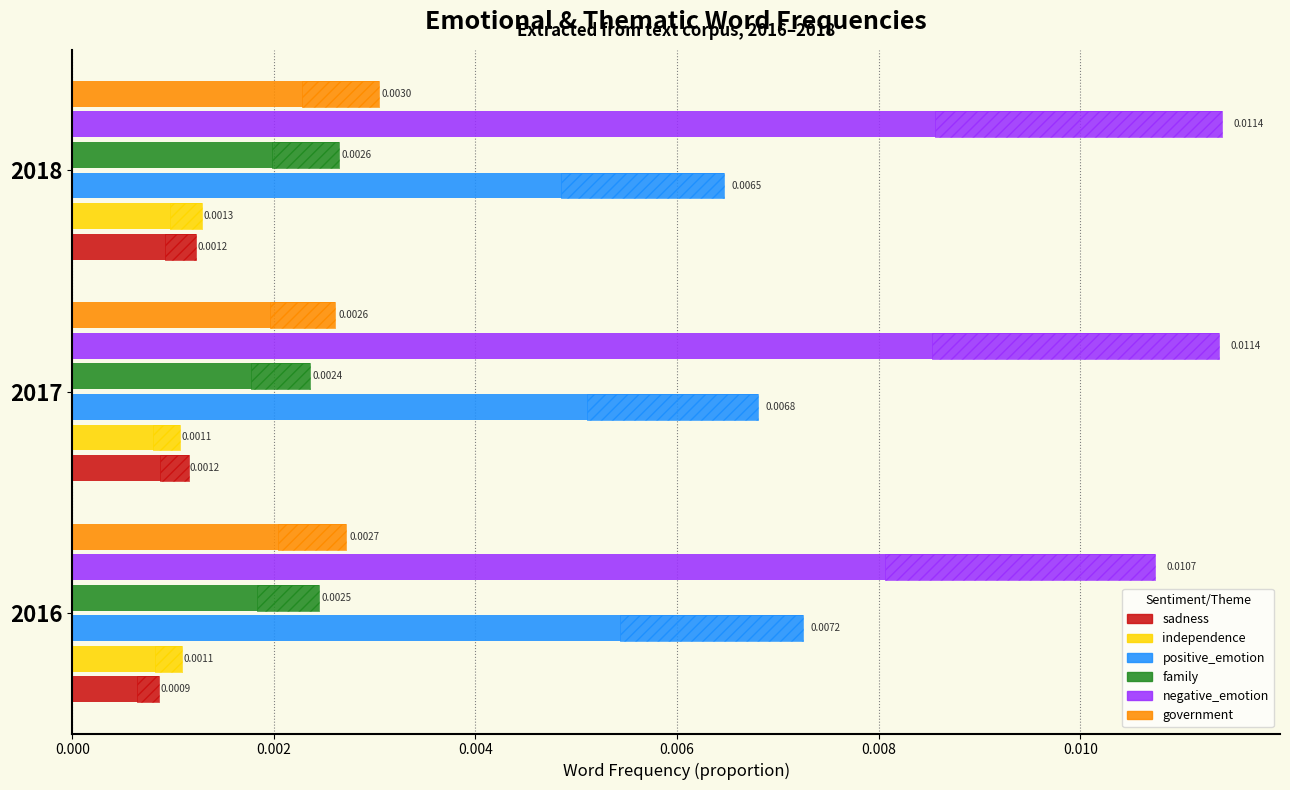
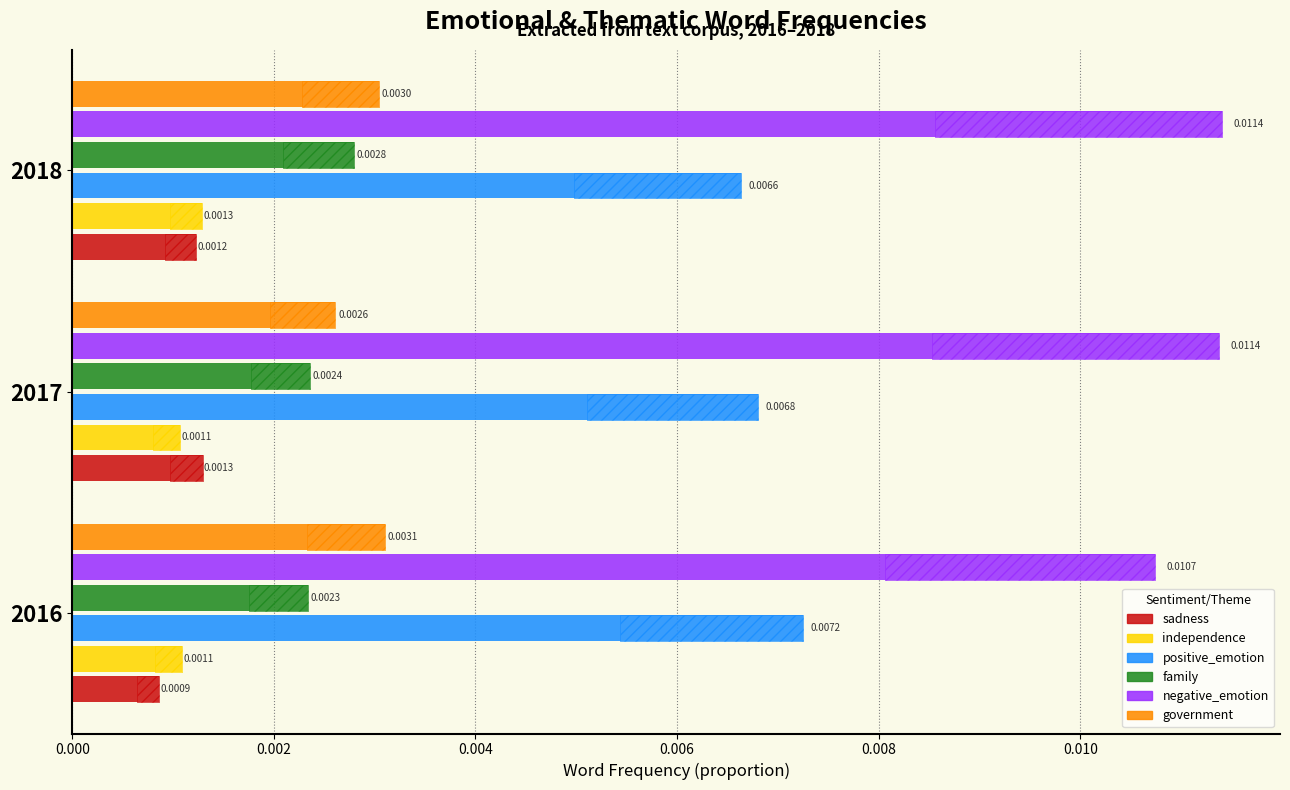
  {
    "sadness": {
      "2018": 0.0012,
-     "2017": 0.0012,
+     "2017": 0.0013,
      "2016": 0.0009
    },
    "independence": {
      "2018": 0.0013,
      "2017": 0.0011,
      "2016": 0.0011
    },
    "positive_emotion": {
-     "2018": 0.0065,
+     "2018": 0.0066,
      "2017": 0.0068,
      "2016": 0.0072
    },
    "family": {
-     "2018": 0.0026,
+     "2018": 0.0028,
      "2017": 0.0024,
-     "2016": 0.0025
+     "2016": 0.0023
    },
    "negative_emotion": {
      "2018": 0.0114,
      "2017": 0.0114,
      "2016": 0.0107
    },
    "government": {
      "2018": 0.0030,
      "2017": 0.0026,
-     "2016": 0.0027
+     "2016": 0.0031
    }
  }
